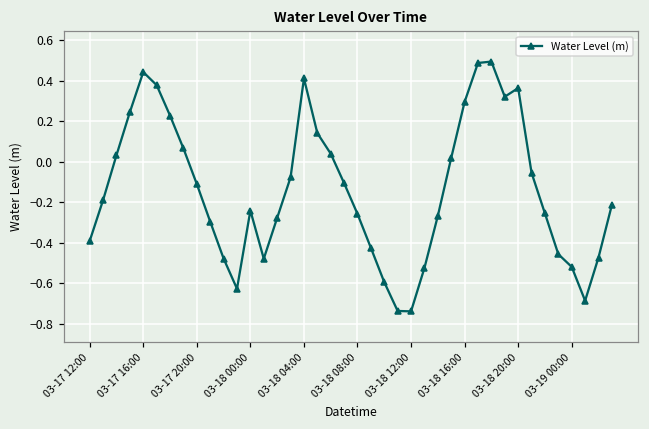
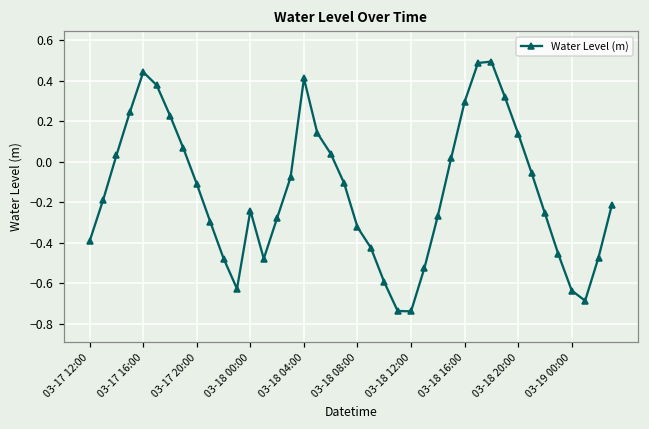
  {
    "03-17 12:00": -0.39,
    "03-17 16:00": 0.44,
    "03-17 20:00": -0.11,
    "03-18 00:00": -0.24,
    "03-18 04:00": 0.41,
-   "03-18 08:00": -0.26,
+   "03-18 08:00": -0.32,
    "03-18 12:00": -0.74,
    "03-18 16:00": 0.29,
-   "03-18 20:00": 0.36,
-   "03-19 00:00": -0.52
+   "03-18 20:00": 0.14,
+   "03-19 00:00": -0.63
  }
